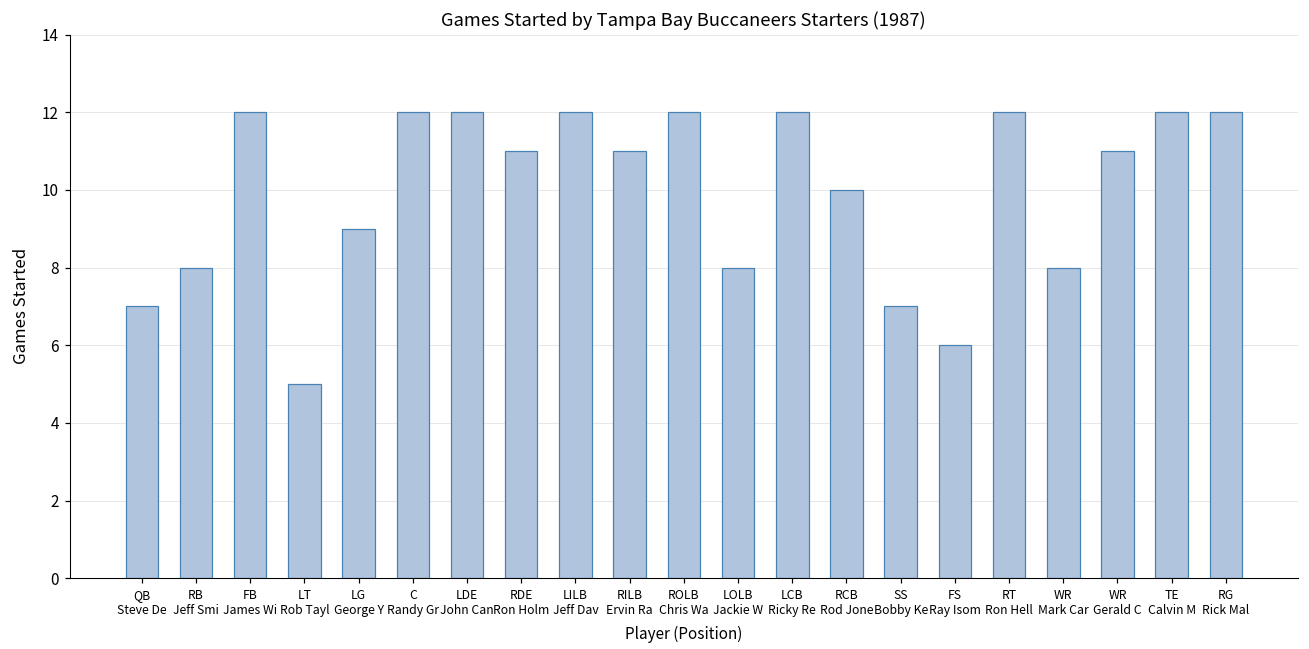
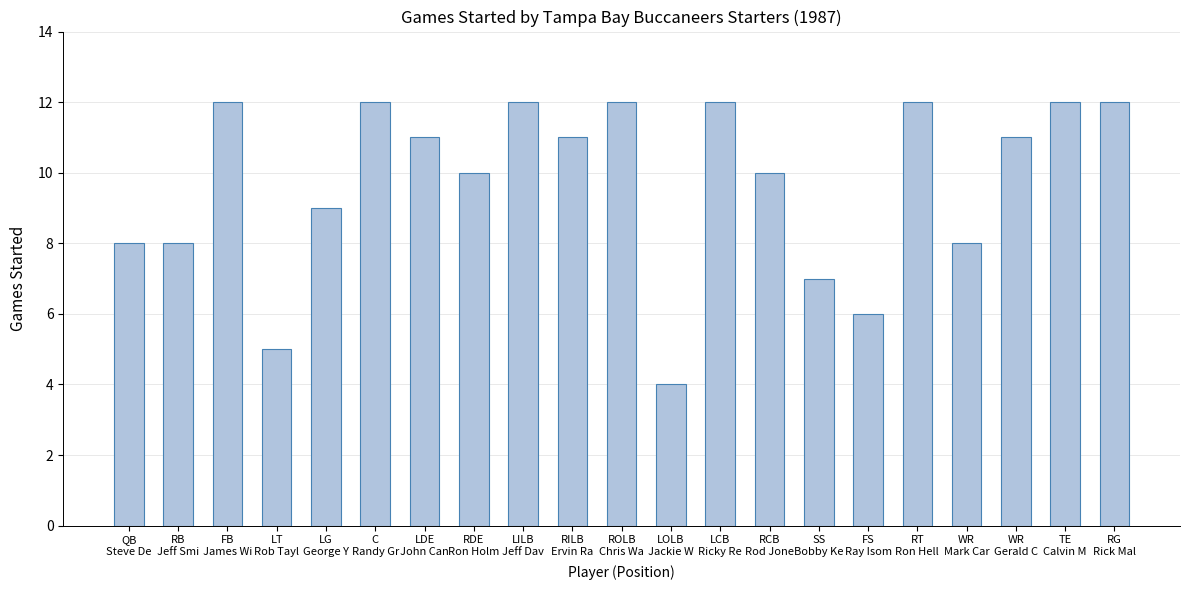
  {
-   "QB Steve De": 7,
+   "QB Steve De": 8,
    "RB Jeff Smi": 8,
    "FB James Wi": 12,
    "LT Rob Tayl": 5,
    "LG George Y": 9,
    "C Randy Gr": 12,
-   "LDE John Can": 12,
-   "RDE Ron Holm": 11,
+   "LDE John Can": 11,
+   "RDE Ron Holm": 10,
    "LILB Jeff Dav": 12,
    "RILB Ervin Ra": 11,
    "ROLB Chris Wa": 12,
-   "LOLB Jackie W": 8,
+   "LOLB Jackie W": 4,
    "LCB Ricky Re": 12,
    "RCB Rod Jone": 10,
    "SS Bobby Ke": 7,
    "FS Ray Isom": 6,
    "RT Ron Hell": 12,
    "WR Mark Car": 8,
    "WR Gerald C": 11,
    "TE Calvin M": 12,
    "RG Rick Mal": 12
  }
